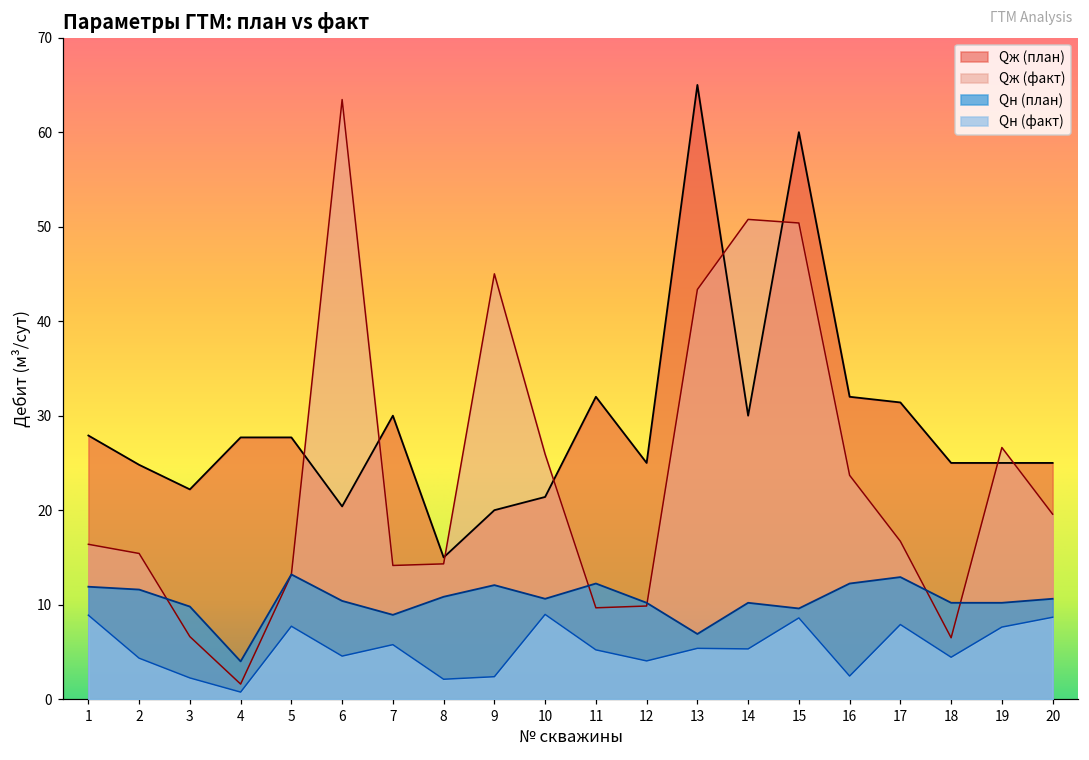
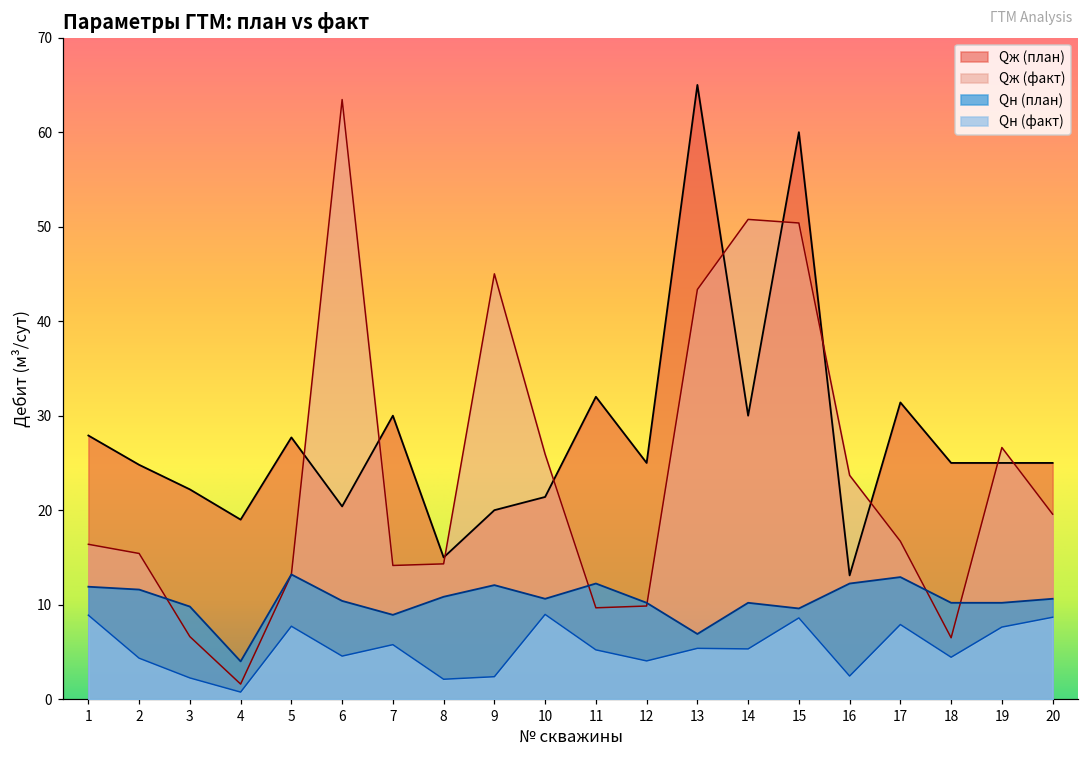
  {
    "Qж (план)": {
      "1": 28,
      "2": 25,
      "3": 22,
-     "4": 28,
+     "4": 19,
      "5": 28,
      "6": 20,
      "7": 30,
      "8": 15,
      "9": 20,
      "10": 21,
      "11": 32,
      "12": 25,
      "13": 65,
      "14": 30,
      "15": 60,
-     "16": 32,
+     "16": 13,
      "17": 31,
      "18": 25,
      "19": 25,
      "20": 25
    },
    "Qж (факт)": {
      "1": 16,
      "2": 15,
      "3": 7,
      "4": 2,
      "6": 63,
      "7": 14,
      "8": 14,
      "9": 45,
      "10": 26,
      "11": 10,
      "12": 10,
      "13": 43,
      "14": 51,
      "15": 50,
      "16": 24,
      "17": 17,
      "18": 7,
      "19": 27,
      "20": 20
    },
    "Qн (план)": {
      "1": 12,
      "2": 12,
      "3": 10,
      "4": 4,
      "6": 10,
      "7": 9,
      "8": 11,
      "9": 12,
      "10": 11,
      "11": 12,
      "12": 10,
      "13": 7,
      "14": 10,
      "15": 10,
      "16": 12,
      "17": 13,
      "18": 10,
      "19": 10,
      "20": 11
    },
    "Qн (факт)": {
      "1": 9,
      "2": 4,
      "3": 2,
      "4": 1,
      "5": 8,
      "6": 5,
      "7": 6,
      "8": 2,
      "9": 2,
      "10": 9,
      "11": 5,
      "12": 4,
      "13": 5,
      "14": 5,
      "15": 9,
      "16": 2,
      "17": 8,
      "18": 4,
      "19": 8,
      "20": 9
    }
  }
